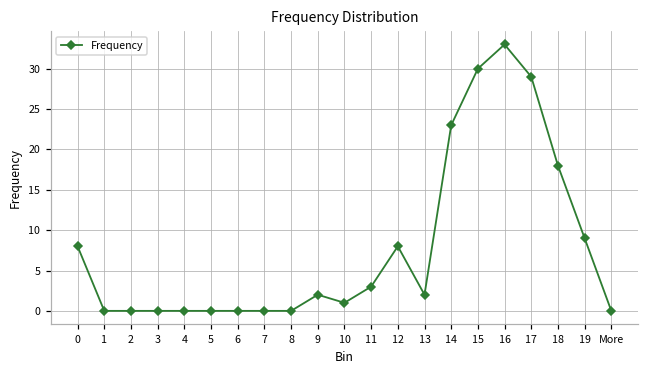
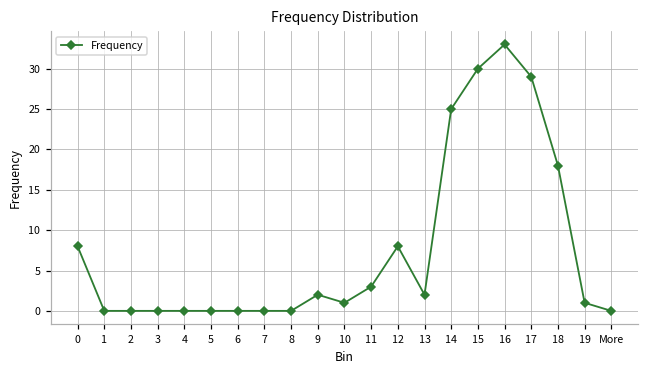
  {
    "0": 8,
    "1": 0,
    "2": 0,
    "3": 0,
    "4": 0,
    "5": 0,
    "6": 0,
    "7": 0,
    "8": 0,
    "9": 2,
    "10": 1,
    "11": 3,
    "12": 8,
    "13": 2,
-   "14": 23,
+   "14": 25,
    "15": 30,
    "16": 33,
    "17": 29,
    "18": 18,
-   "19": 9,
+   "19": 1,
    "More": 0
  }
